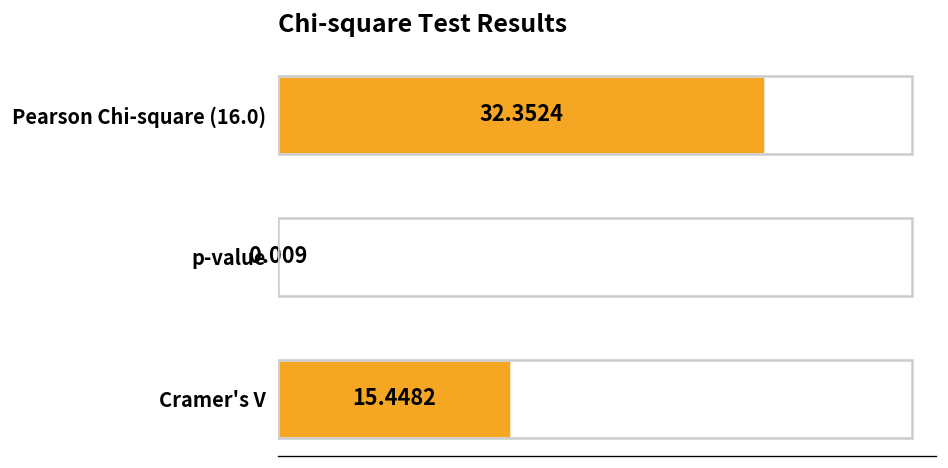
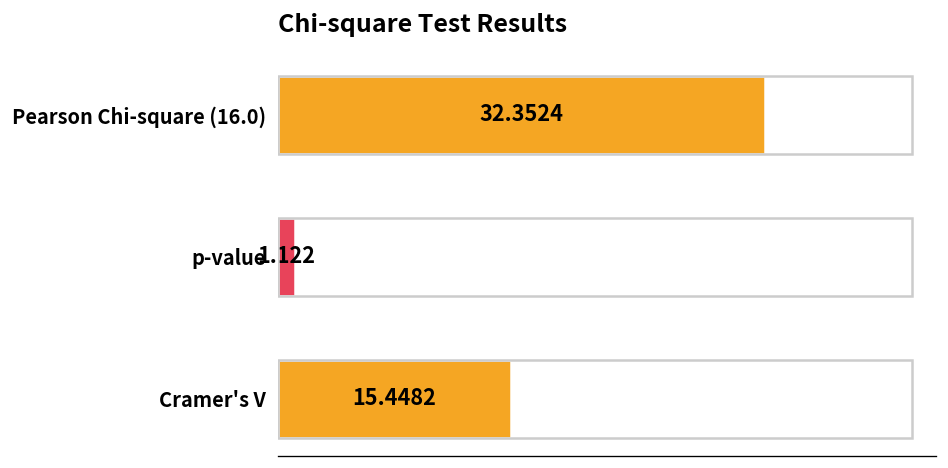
  {
    "Pearson Chi-square (16.0)": 32.3524,
-   "p-value": 0.009,
+   "p-value": 1.122,
    "Cramer's V": 15.4482
  }
